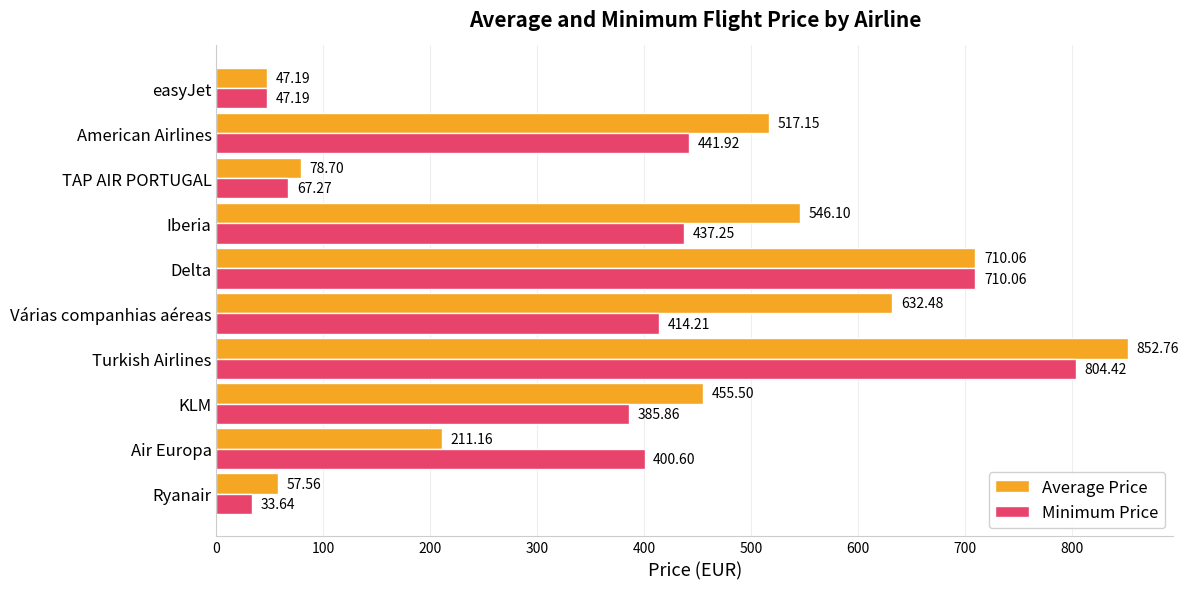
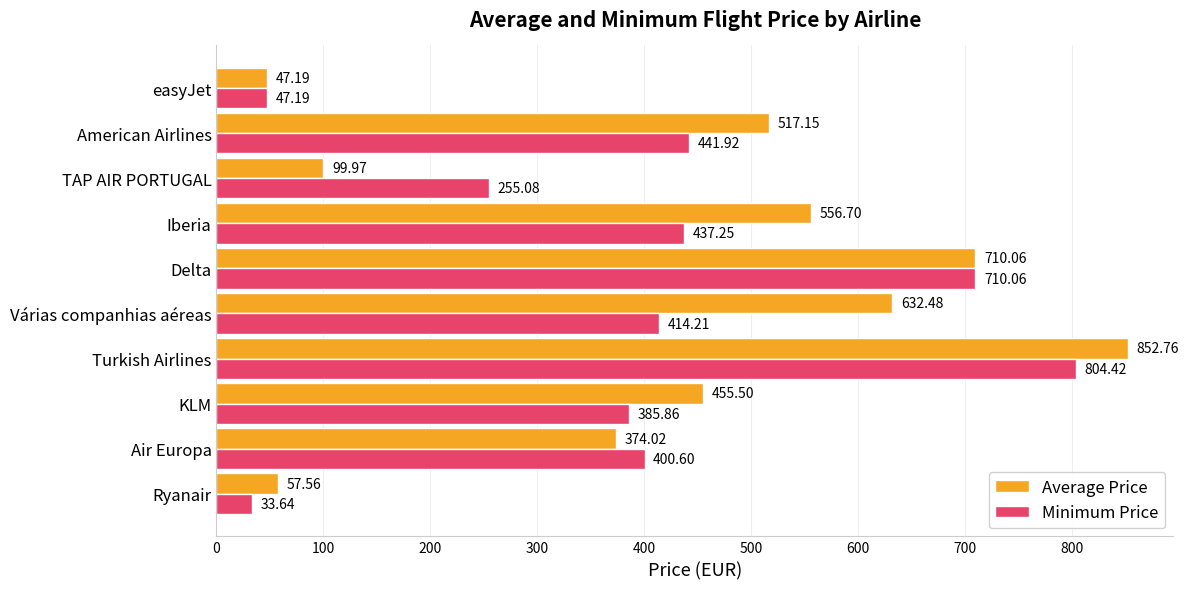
  {
    "Average Price": {
      "easyJet": 47.19,
      "American Airlines": 517.15,
-     "TAP AIR PORTUGAL": 78.70,
-     "Iberia": 546.10,
+     "TAP AIR PORTUGAL": 99.97,
+     "Iberia": 556.70,
      "Delta": 710.06,
      "Várias companhias aéreas": 632.48,
      "Turkish Airlines": 852.76,
      "KLM": 455.50,
-     "Air Europa": 211.16,
+     "Air Europa": 374.02,
      "Ryanair": 57.56
    },
    "Minimum Price": {
      "easyJet": 47.19,
      "American Airlines": 441.92,
-     "TAP AIR PORTUGAL": 67.27,
+     "TAP AIR PORTUGAL": 255.08,
      "Iberia": 437.25,
      "Delta": 710.06,
      "Várias companhias aéreas": 414.21,
      "Turkish Airlines": 804.42,
      "KLM": 385.86,
      "Air Europa": 400.60,
      "Ryanair": 33.64
    }
  }
